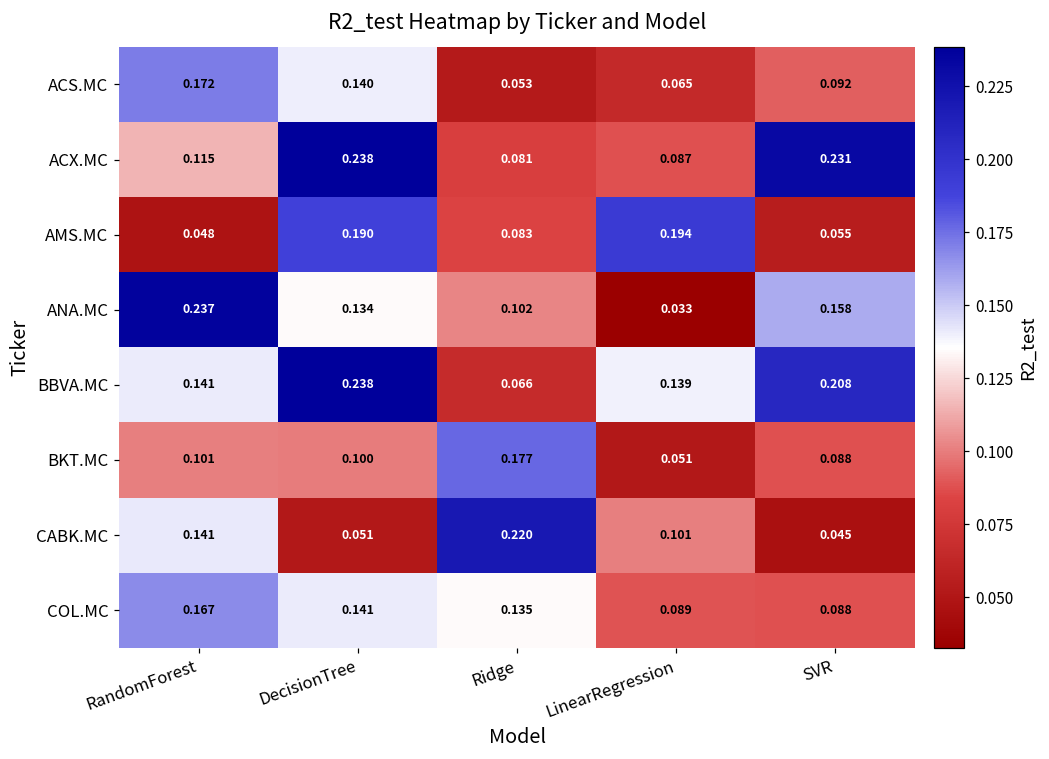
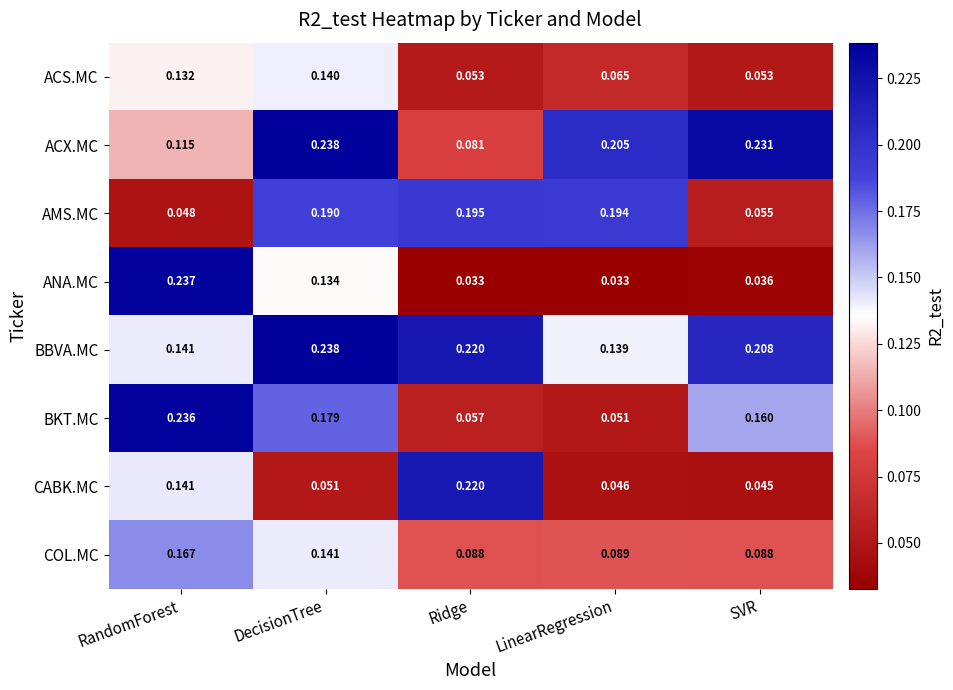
  {
    "ACS.MC": {
-     "RandomForest": 0.172,
+     "RandomForest": 0.132,
      "DecisionTree": 0.140,
      "Ridge": 0.053,
      "LinearRegression": 0.065,
-     "SVR": 0.092
+     "SVR": 0.053
    },
    "ACX.MC": {
      "RandomForest": 0.115,
      "DecisionTree": 0.238,
      "Ridge": 0.081,
-     "LinearRegression": 0.087,
+     "LinearRegression": 0.205,
      "SVR": 0.231
    },
    "AMS.MC": {
      "RandomForest": 0.048,
      "DecisionTree": 0.190,
-     "Ridge": 0.083,
+     "Ridge": 0.195,
      "LinearRegression": 0.194,
      "SVR": 0.055
    },
    "ANA.MC": {
      "RandomForest": 0.237,
      "DecisionTree": 0.134,
-     "Ridge": 0.102,
+     "Ridge": 0.033,
      "LinearRegression": 0.033,
-     "SVR": 0.158
+     "SVR": 0.036
    },
    "BBVA.MC": {
      "RandomForest": 0.141,
      "DecisionTree": 0.238,
-     "Ridge": 0.066,
+     "Ridge": 0.220,
      "LinearRegression": 0.139,
      "SVR": 0.208
    },
    "BKT.MC": {
-     "RandomForest": 0.101,
-     "DecisionTree": 0.100,
-     "Ridge": 0.177,
+     "RandomForest": 0.236,
+     "DecisionTree": 0.179,
+     "Ridge": 0.057,
      "LinearRegression": 0.051,
-     "SVR": 0.088
+     "SVR": 0.160
    },
    "CABK.MC": {
      "RandomForest": 0.141,
      "DecisionTree": 0.051,
      "Ridge": 0.220,
-     "LinearRegression": 0.101,
+     "LinearRegression": 0.046,
      "SVR": 0.045
    },
    "COL.MC": {
      "RandomForest": 0.167,
      "DecisionTree": 0.141,
-     "Ridge": 0.135,
+     "Ridge": 0.088,
      "LinearRegression": 0.089,
      "SVR": 0.088
    }
  }
